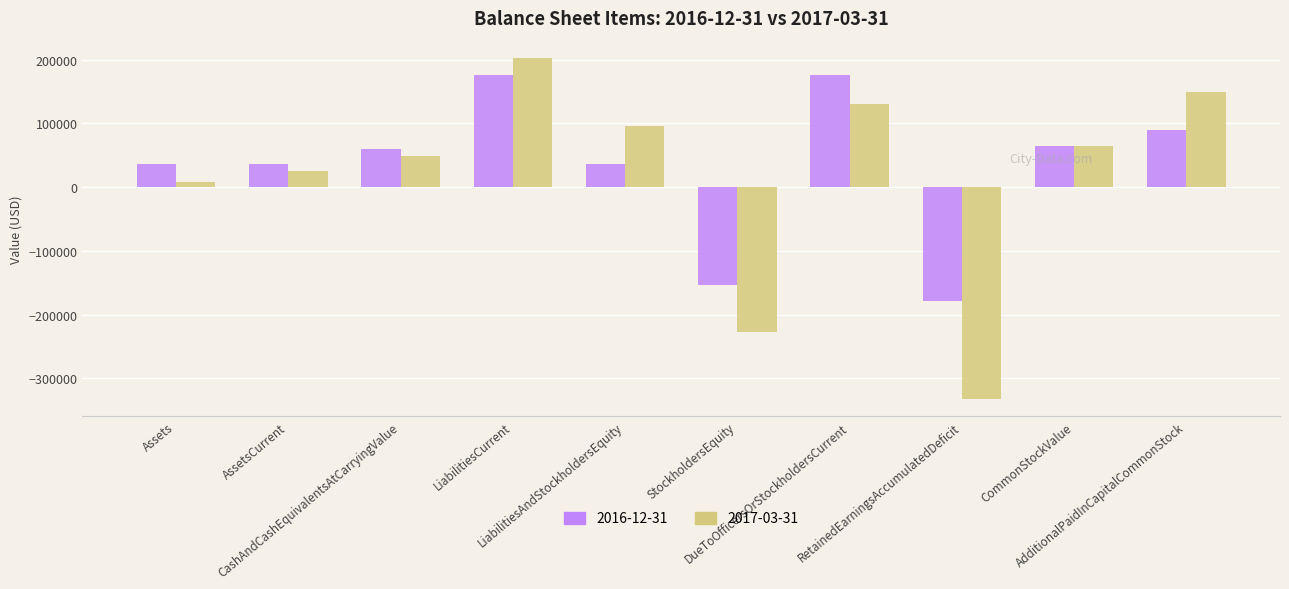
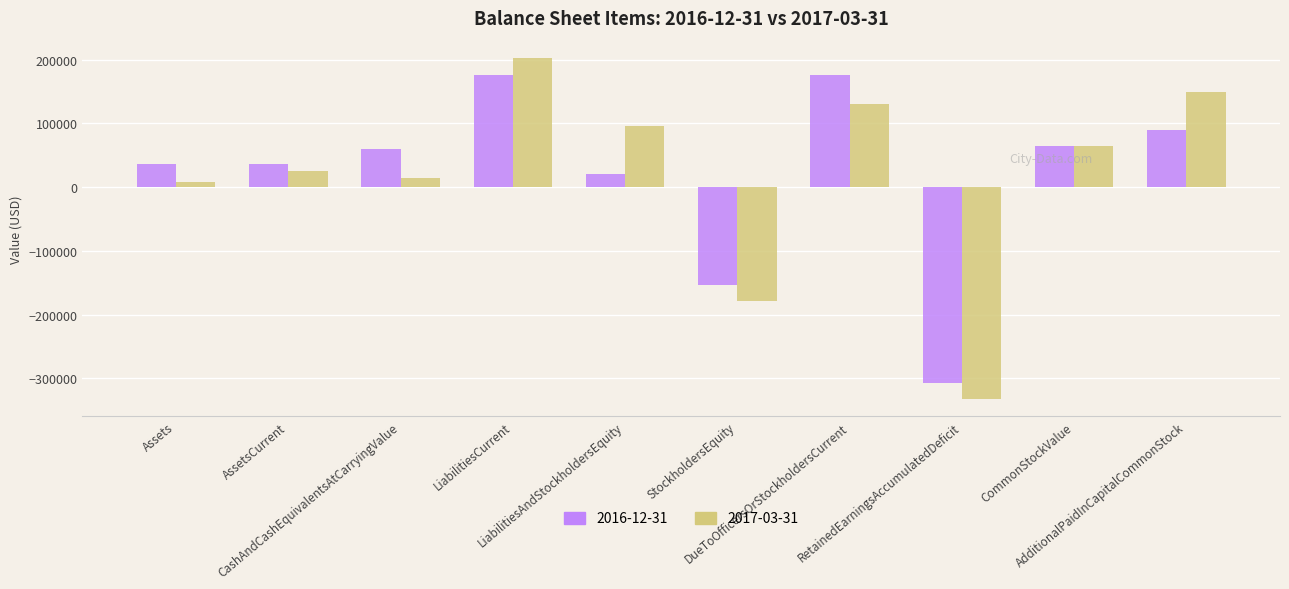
  {
    "2016-12-31": {
      "Assets": 40000,
      "AssetsCurrent": 40000,
      "CashAndCashEquivalentsAtCarryingValue": 60000,
      "LiabilitiesCurrent": 180000,
-     "LiabilitiesAndStockholdersEquity": 40000,
+     "LiabilitiesAndStockholdersEquity": 20000,
      "StockholdersEquity": -150000,
      "DueToOfficersOrStockholdersCurrent": 180000,
-     "RetainedEarningsAccumulatedDeficit": -180000,
+     "RetainedEarningsAccumulatedDeficit": -310000,
      "CommonStockValue": 60000,
      "AdditionalPaidInCapitalCommonStock": 90000
    },
    "2017-03-31": {
      "Assets": 10000,
      "AssetsCurrent": 20000,
-     "CashAndCashEquivalentsAtCarryingValue": 50000,
+     "CashAndCashEquivalentsAtCarryingValue": 10000,
      "LiabilitiesCurrent": 200000,
      "LiabilitiesAndStockholdersEquity": 100000,
-     "StockholdersEquity": -230000,
+     "StockholdersEquity": -180000,
      "DueToOfficersOrStockholdersCurrent": 130000,
      "RetainedEarningsAccumulatedDeficit": -330000,
      "CommonStockValue": 60000,
      "AdditionalPaidInCapitalCommonStock": 150000
    }
  }
